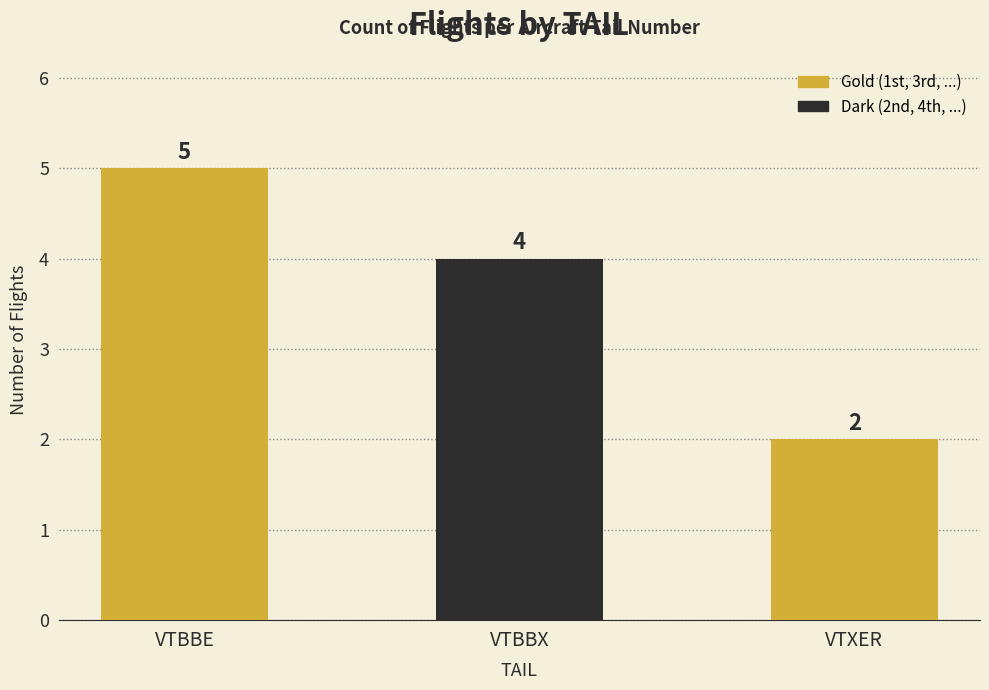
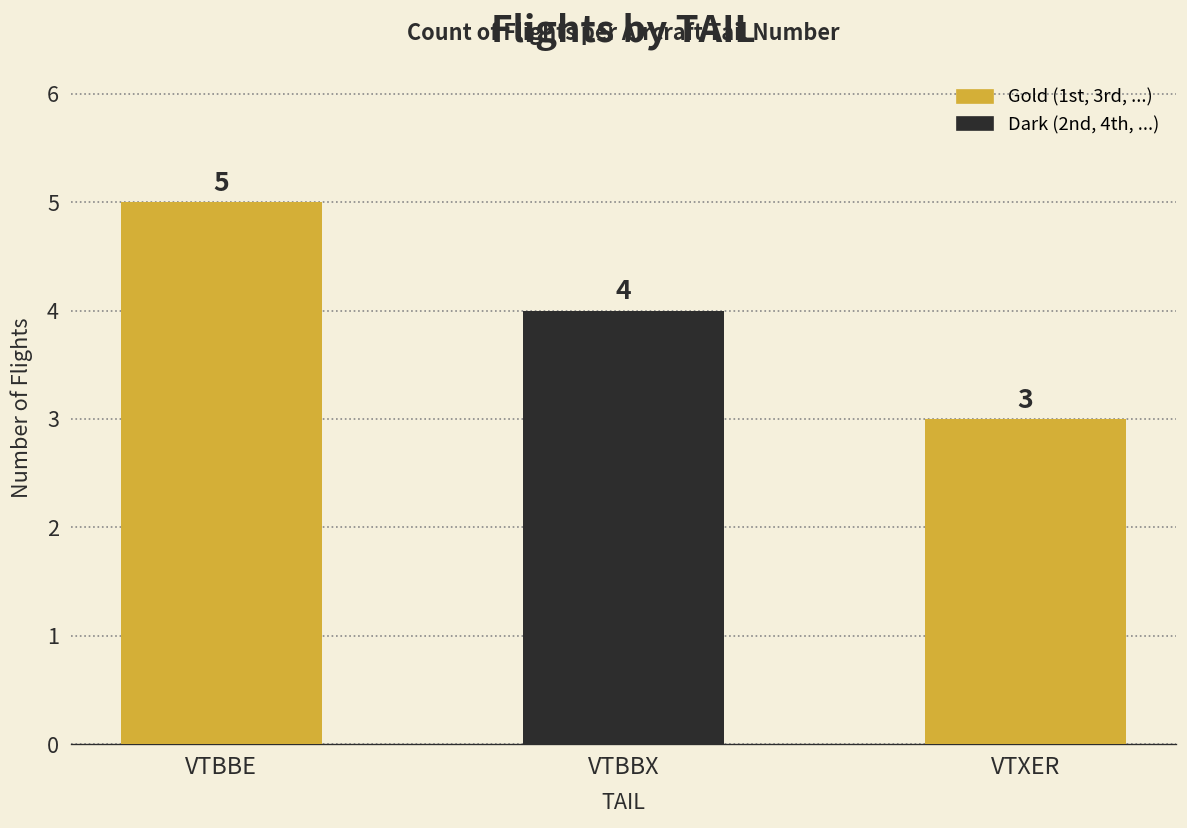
  {
    "VTBBE": 5,
    "VTBBX": 4,
-   "VTXER": 2
+   "VTXER": 3
  }
